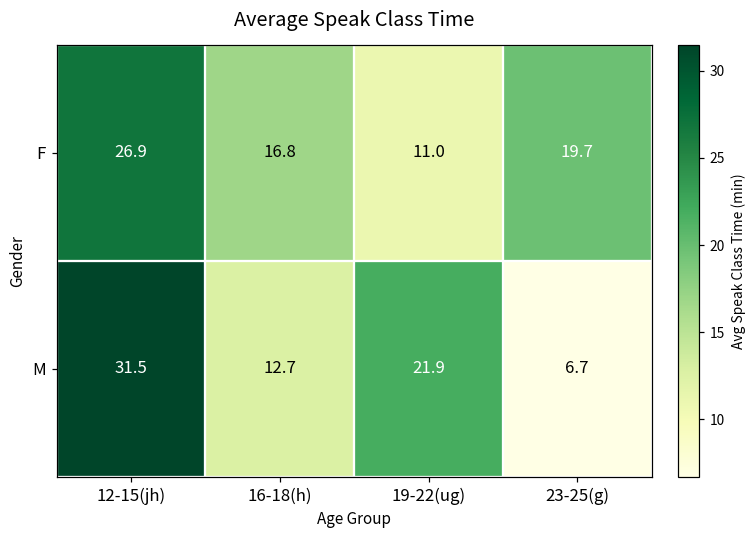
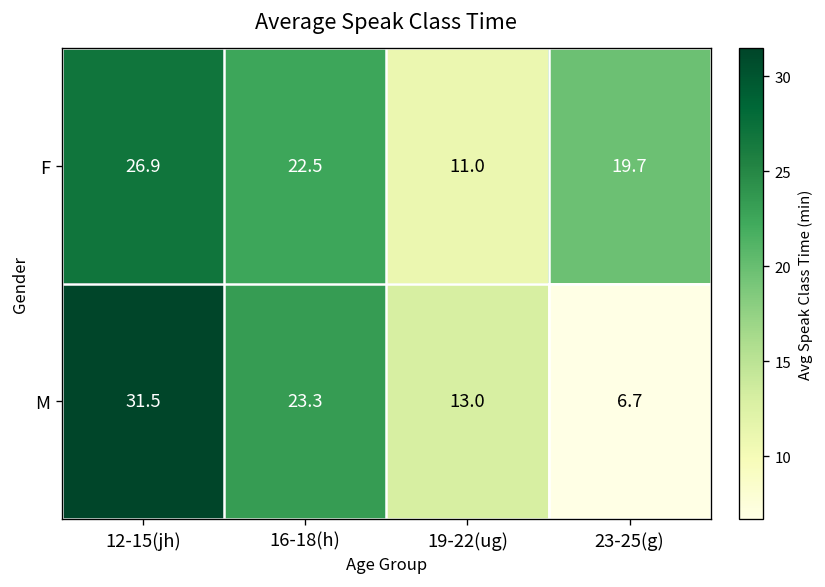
  {
    "F": {
      "12-15(jh)": 26.9,
-     "16-18(h)": 16.8,
+     "16-18(h)": 22.5,
      "19-22(ug)": 11.0,
      "23-25(g)": 19.7
    },
    "M": {
      "12-15(jh)": 31.5,
-     "16-18(h)": 12.7,
-     "19-22(ug)": 21.9,
+     "16-18(h)": 23.3,
+     "19-22(ug)": 13.0,
      "23-25(g)": 6.7
    }
  }
